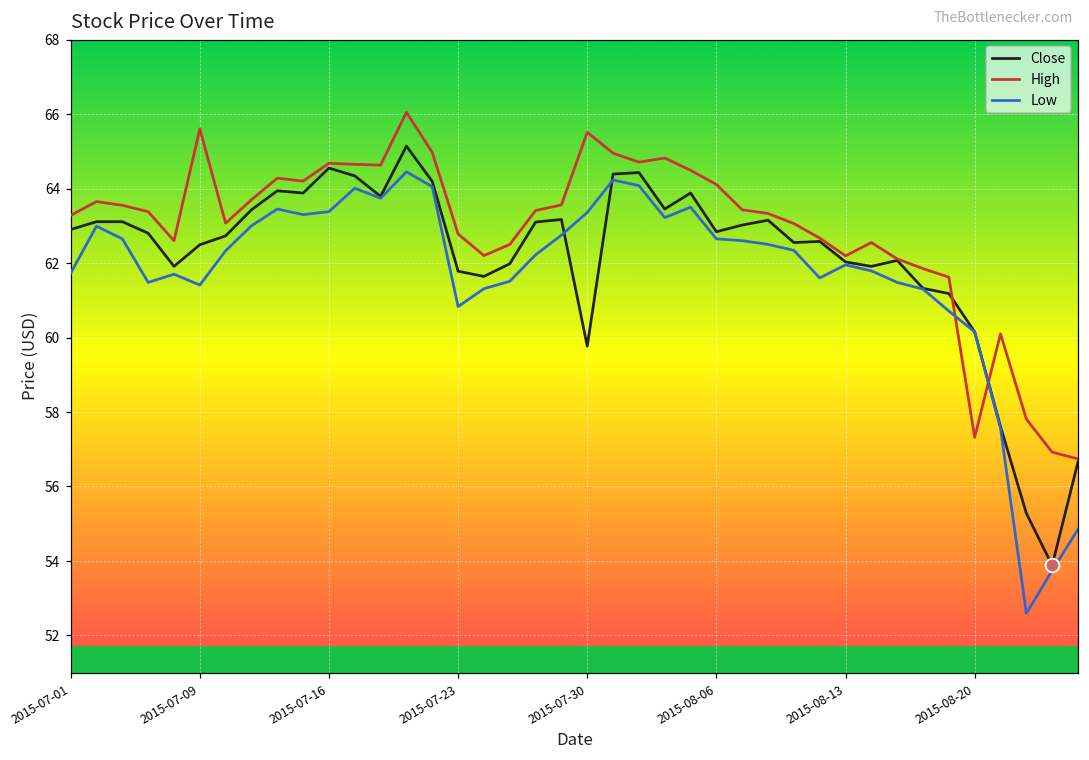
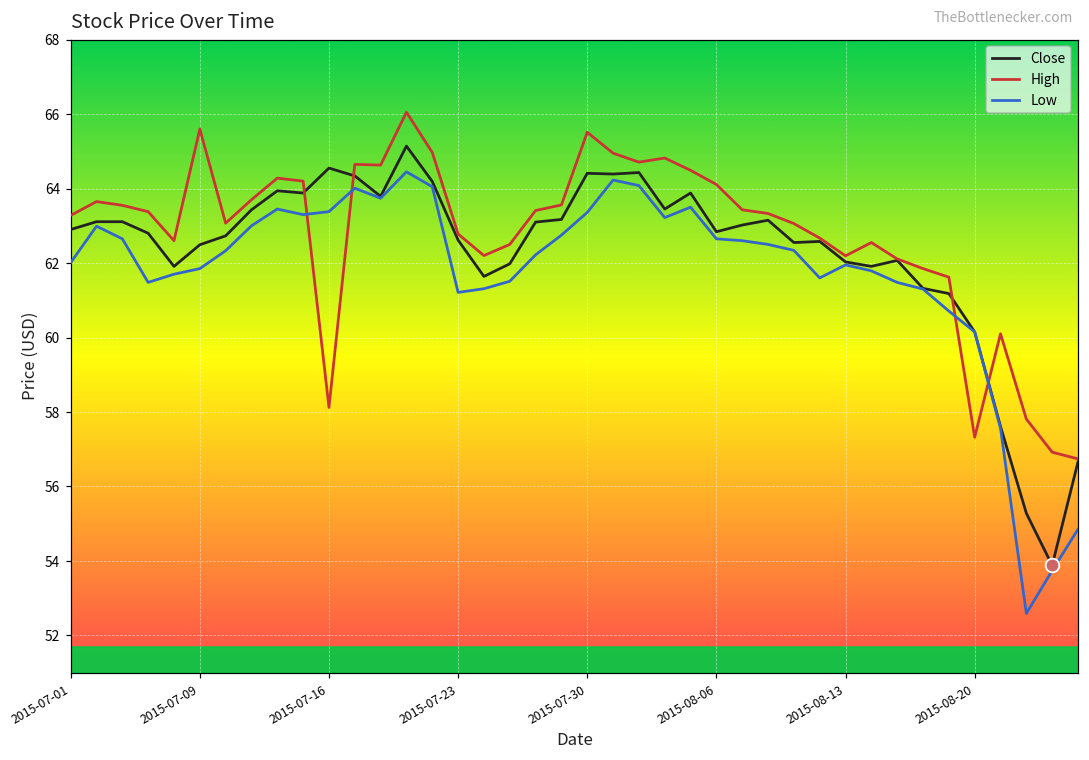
  {
    "Close": {
      "2015-07-01": 62.9,
      "2015-07-09": 62.5,
      "2015-07-16": 64.6,
-     "2015-07-23": 61.8,
-     "2015-07-30": 59.8,
+     "2015-07-23": 62.6,
+     "2015-07-30": 64.4,
      "2015-08-06": 62.8,
      "2015-08-13": 62.0
    },
    "High": {
      "2015-07-01": 63.3,
      "2015-07-09": 65.6,
-     "2015-07-16": 64.7,
+     "2015-07-16": 58.1,
      "2015-07-23": 62.8,
      "2015-07-30": 65.5,
      "2015-08-06": 64.1,
      "2015-08-13": 62.2,
      "2015-08-20": 57.3
    },
    "Low": {
-     "2015-07-01": 61.7,
-     "2015-07-09": 61.4,
+     "2015-07-01": 62.0,
+     "2015-07-09": 61.8,
      "2015-07-16": 63.4,
-     "2015-07-23": 60.8,
+     "2015-07-23": 61.2,
      "2015-07-30": 63.4,
      "2015-08-06": 62.7,
      "2015-08-13": 62.0
    }
  }
